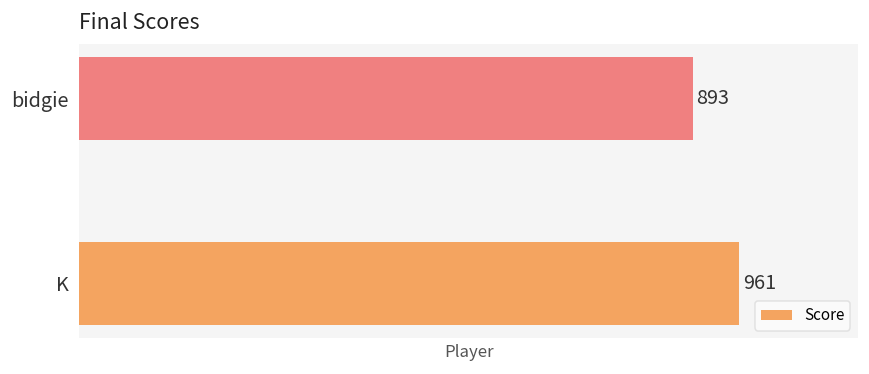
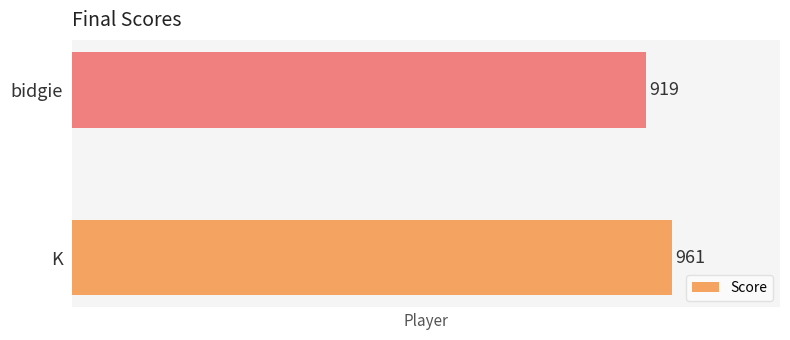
  {
-   "bidgie": 893,
+   "bidgie": 919,
    "K": 961
  }
